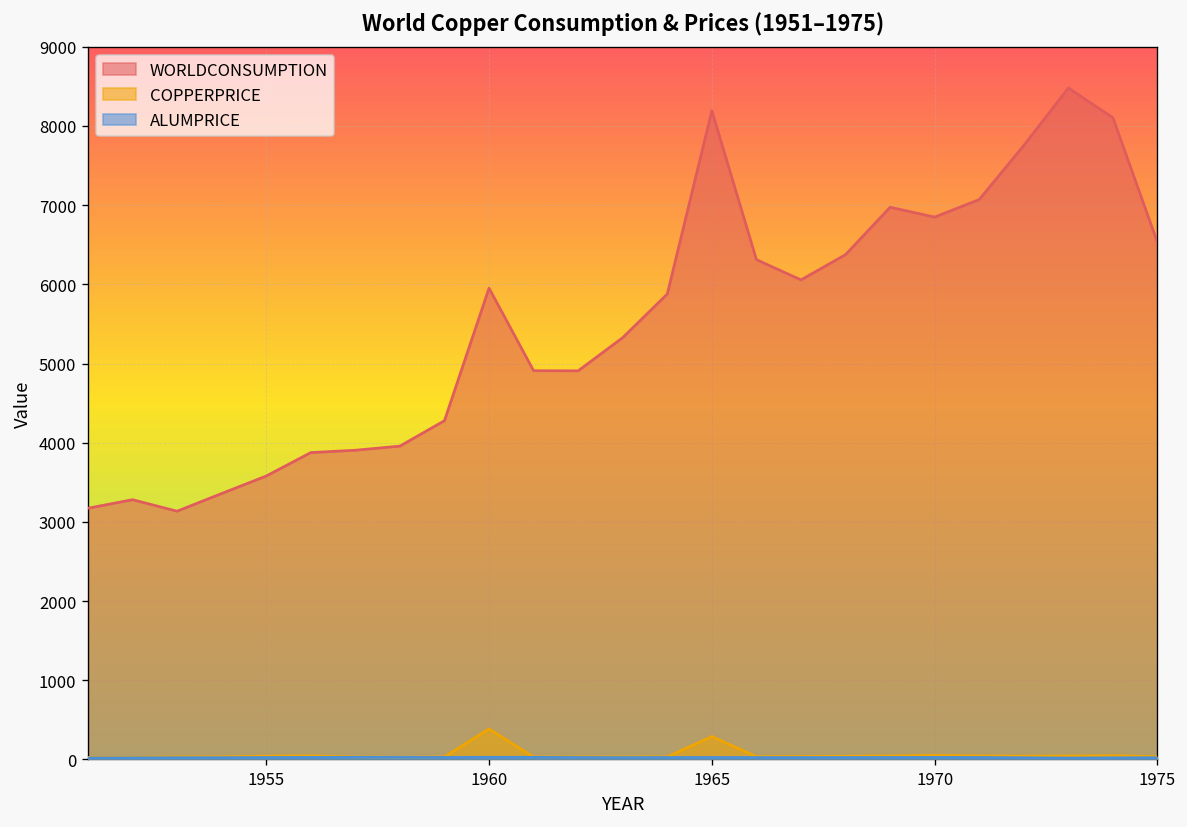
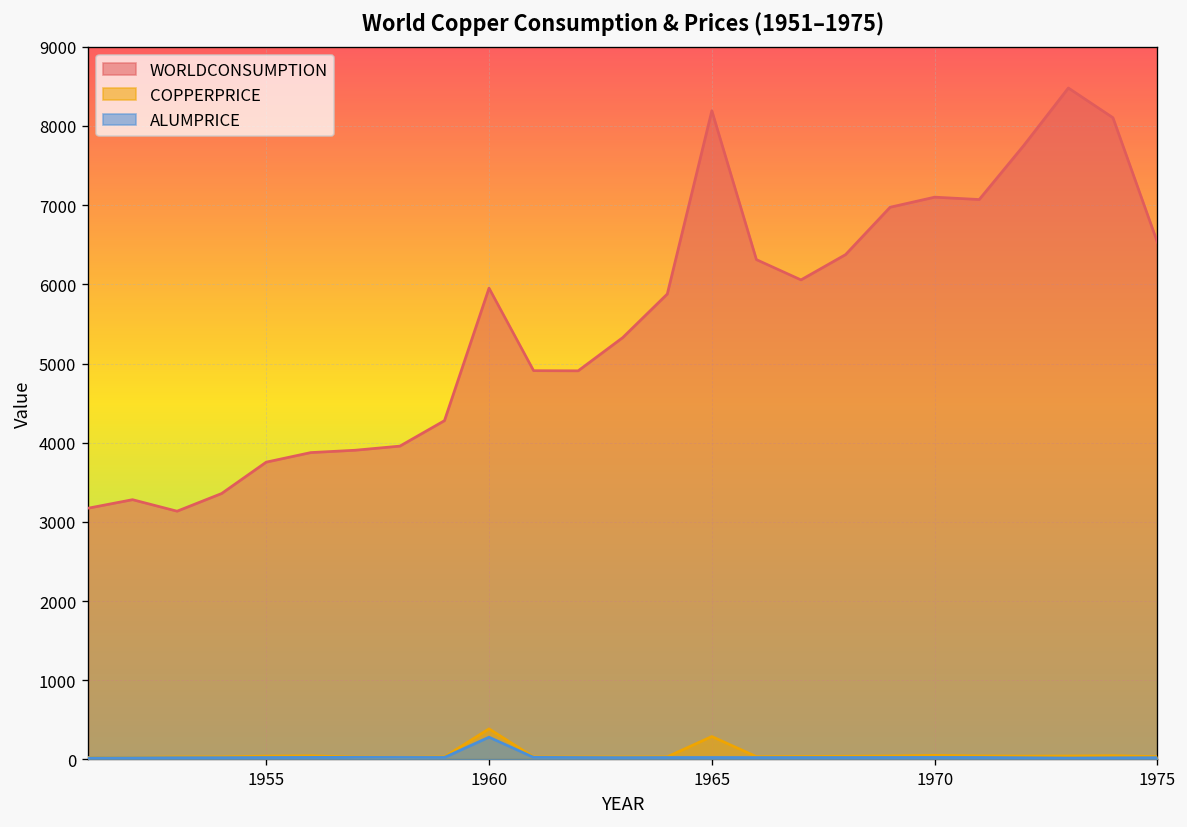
  {
    "WORLDCONSUMPTION": {
-     "1955": 3600,
+     "1955": 3800,
      "1960": 6000,
      "1965": 8200,
-     "1970": 6900,
+     "1970": 7100,
      "1975": 6500
    },
    "COPPERPRICE": {
      "1960": 400,
      "1965": 300
    },
    "ALUMPRICE": {
-     "1960": 0,
+     "1960": 300,
      "1965": 0
    }
  }
